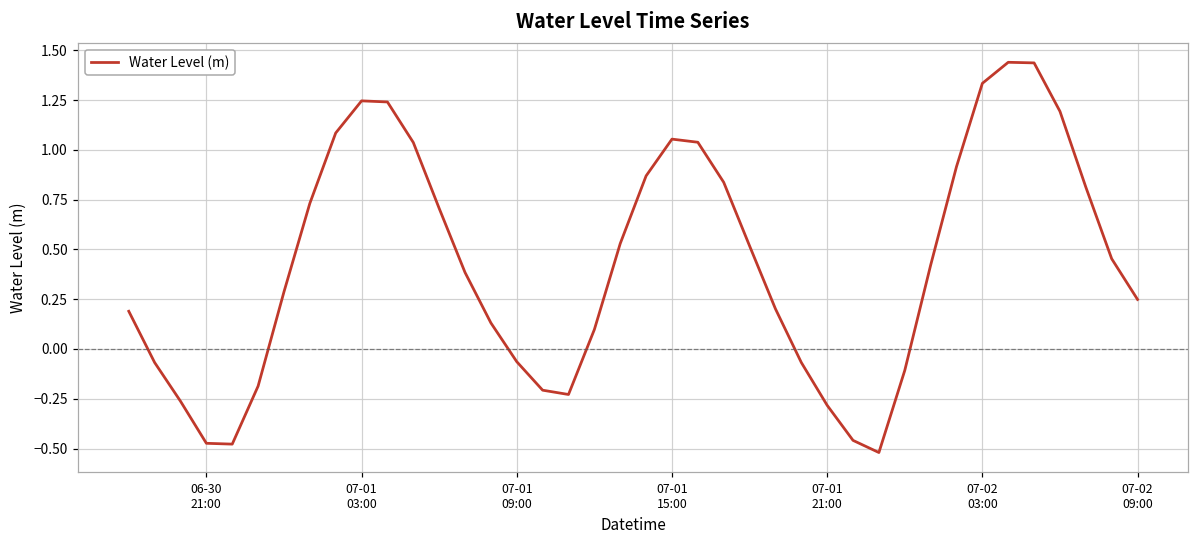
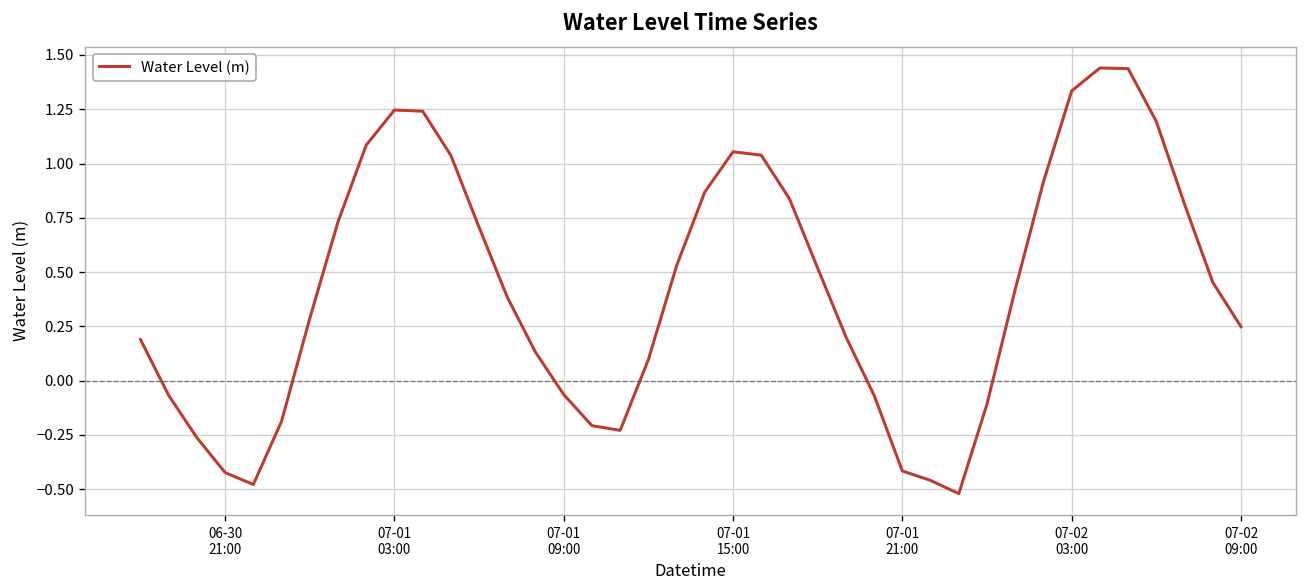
  {
-   "06-30 21:00": -0.47,
+   "06-30 21:00": -0.42,
    "07-01 03:00": 1.25,
    "07-01 09:00": -0.06,
    "07-01 15:00": 1.05,
-   "07-01 21:00": -0.28,
+   "07-01 21:00": -0.42,
    "07-02 03:00": 1.33,
    "07-02 09:00": 0.25
  }
